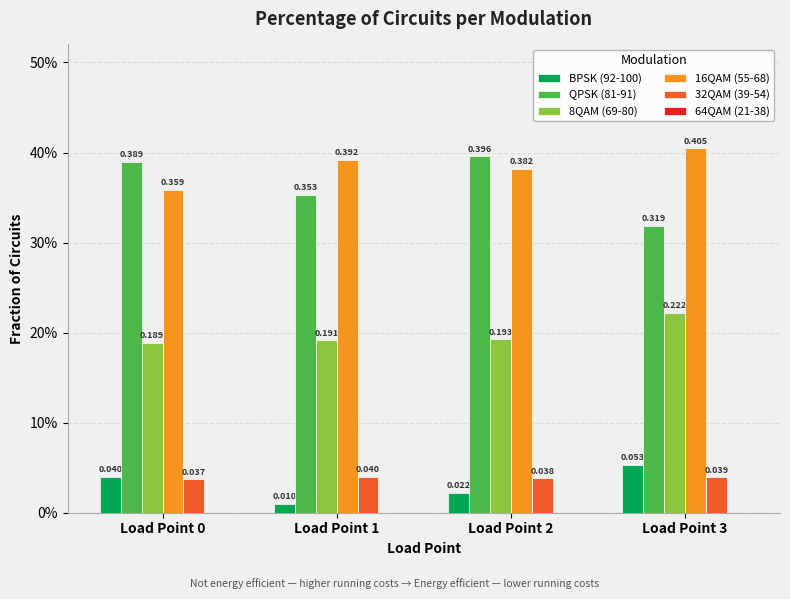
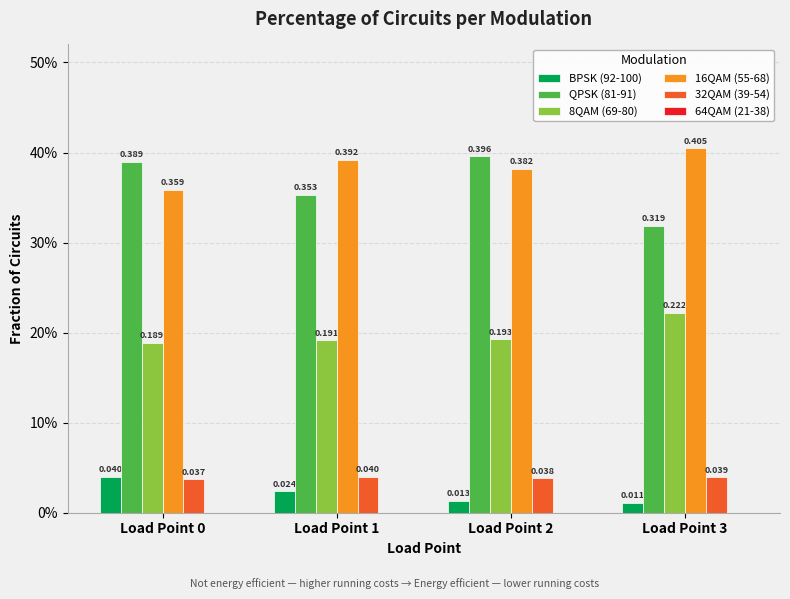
  {
    "BPSK (92-100)": {
      "Load Point 0": "0.040",
-     "Load Point 1": "0.010",
-     "Load Point 2": "0.022",
-     "Load Point 3": "0.053"
+     "Load Point 1": "0.024",
+     "Load Point 2": "0.013",
+     "Load Point 3": "0.011"
    },
    "QPSK (81-91)": {
      "Load Point 0": "0.389",
      "Load Point 1": "0.353",
      "Load Point 2": "0.396",
      "Load Point 3": "0.319"
    },
    "8QAM (69-80)": {
      "Load Point 0": "0.189",
      "Load Point 1": "0.191",
      "Load Point 2": "0.193",
      "Load Point 3": "0.222"
    },
    "64QAM (21-38)": {
      "Load Point 0": "0%",
      "Load Point 1": "0%",
      "Load Point 2": "0%",
      "Load Point 3": "0%"
    }
  }
